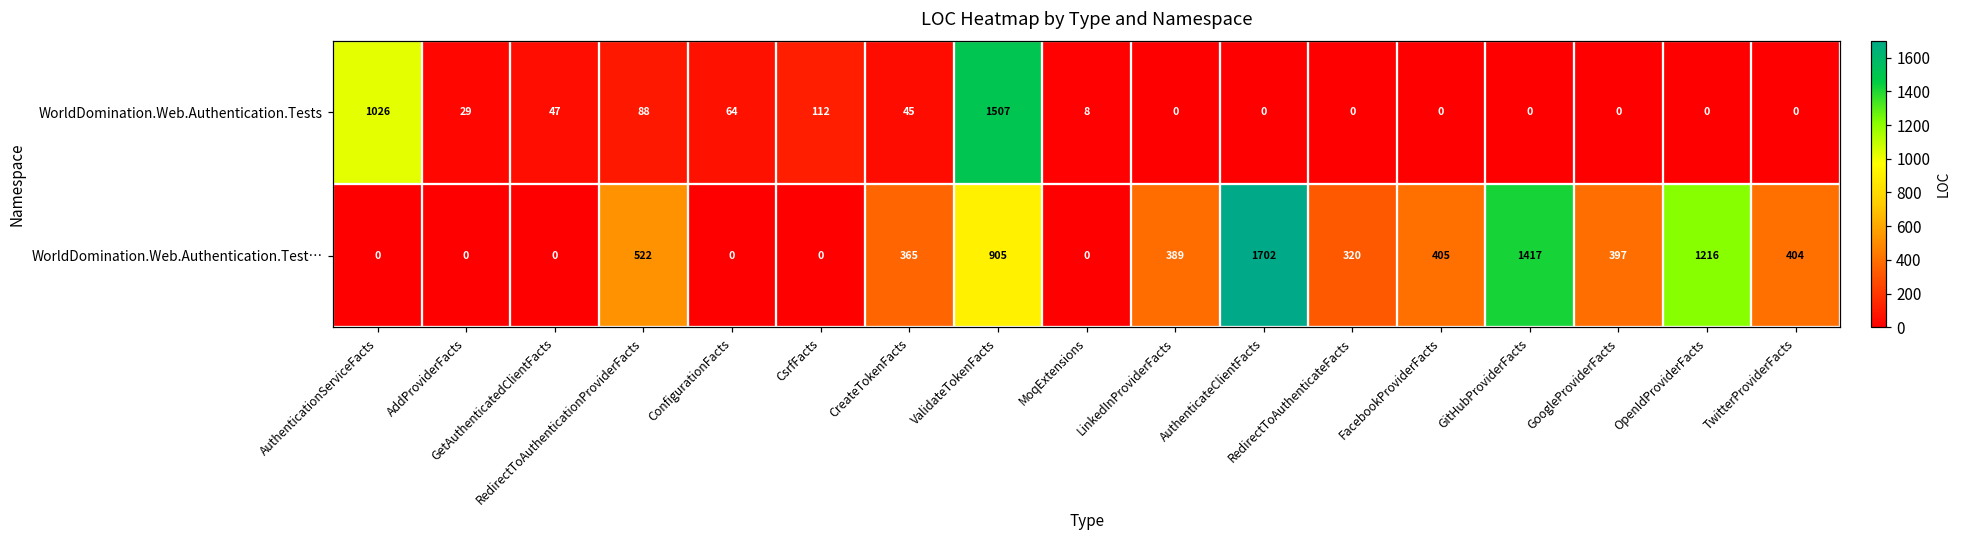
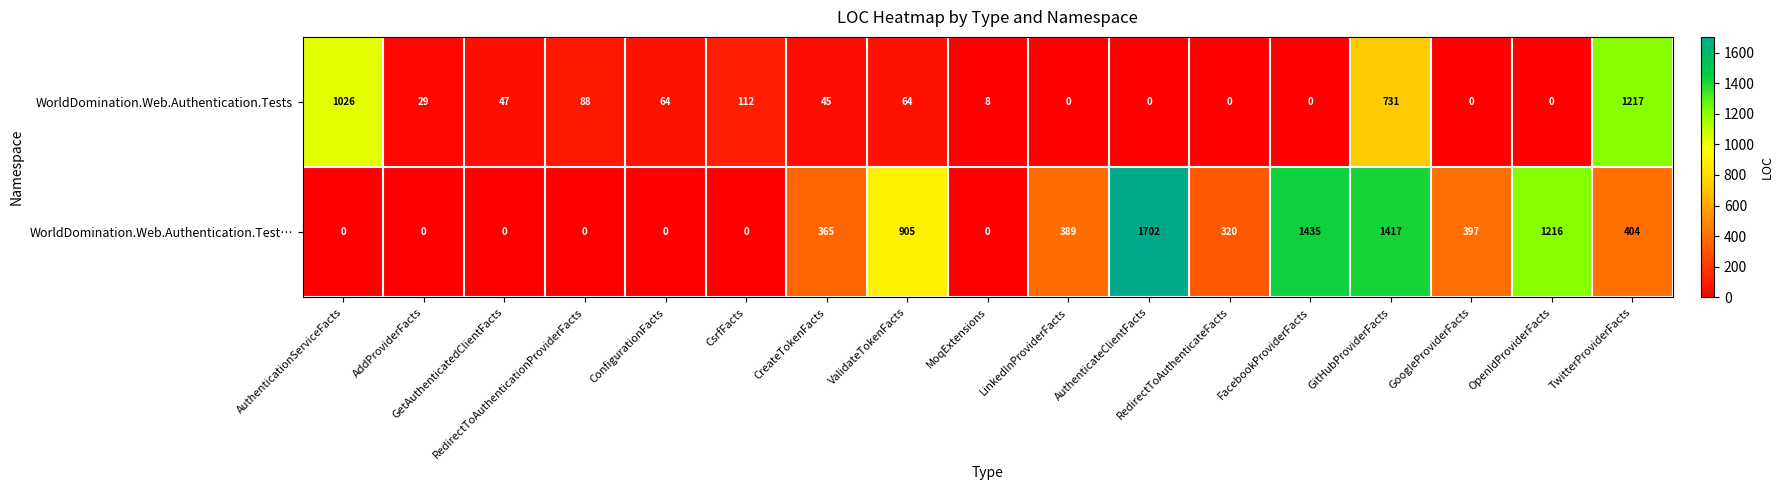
  {
    "WorldDomination.Web.Authentication.Tests": {
      "AuthenticationServiceFacts": 1026,
      "AddProviderFacts": 29,
      "GetAuthenticatedClientFacts": 47,
      "RedirectToAuthenticationProviderFacts": 88,
      "ConfigurationFacts": 64,
      "CsrfFacts": 112,
      "CreateTokenFacts": 45,
-     "ValidateTokenFacts": 1507,
+     "ValidateTokenFacts": 64,
      "MoqExtensions": 8,
      "LinkedInProviderFacts": 0,
      "AuthenticateClientFacts": 0,
      "RedirectToAuthenticateFacts": 0,
      "FacebookProviderFacts": 0,
-     "GitHubProviderFacts": 0,
+     "GitHubProviderFacts": 731,
      "GoogleProviderFacts": 0,
      "OpenIdProviderFacts": 0,
-     "TwitterProviderFacts": 0
+     "TwitterProviderFacts": 1217
    },
    "WorldDomination.Web.Authentication.Test…": {
      "AuthenticationServiceFacts": 0,
      "AddProviderFacts": 0,
      "GetAuthenticatedClientFacts": 0,
-     "RedirectToAuthenticationProviderFacts": 522,
+     "RedirectToAuthenticationProviderFacts": 0,
      "ConfigurationFacts": 0,
      "CsrfFacts": 0,
      "CreateTokenFacts": 365,
      "ValidateTokenFacts": 905,
      "MoqExtensions": 0,
      "LinkedInProviderFacts": 389,
      "AuthenticateClientFacts": 1702,
      "RedirectToAuthenticateFacts": 320,
-     "FacebookProviderFacts": 405,
+     "FacebookProviderFacts": 1435,
      "GitHubProviderFacts": 1417,
      "GoogleProviderFacts": 397,
      "OpenIdProviderFacts": 1216,
      "TwitterProviderFacts": 404
    }
  }
